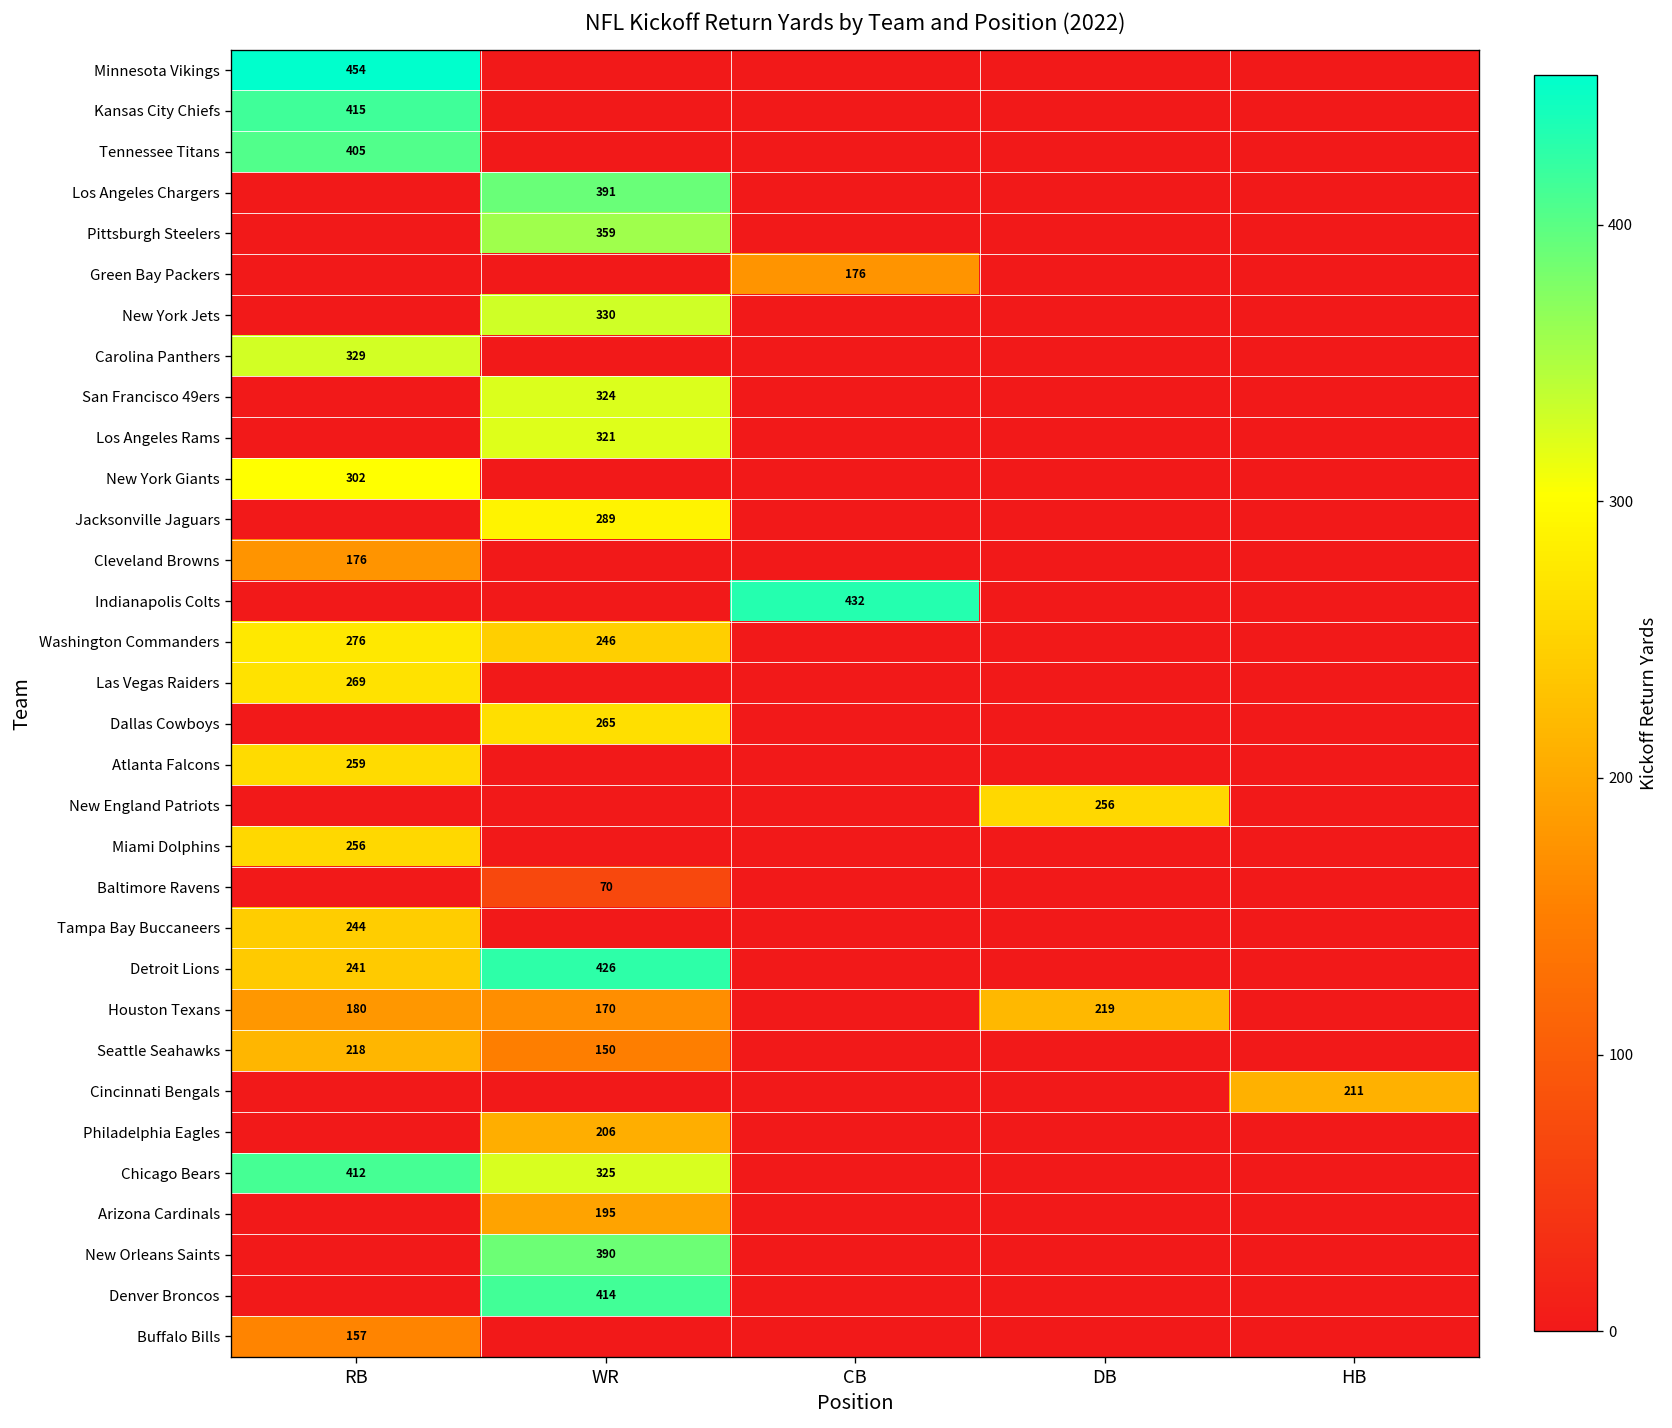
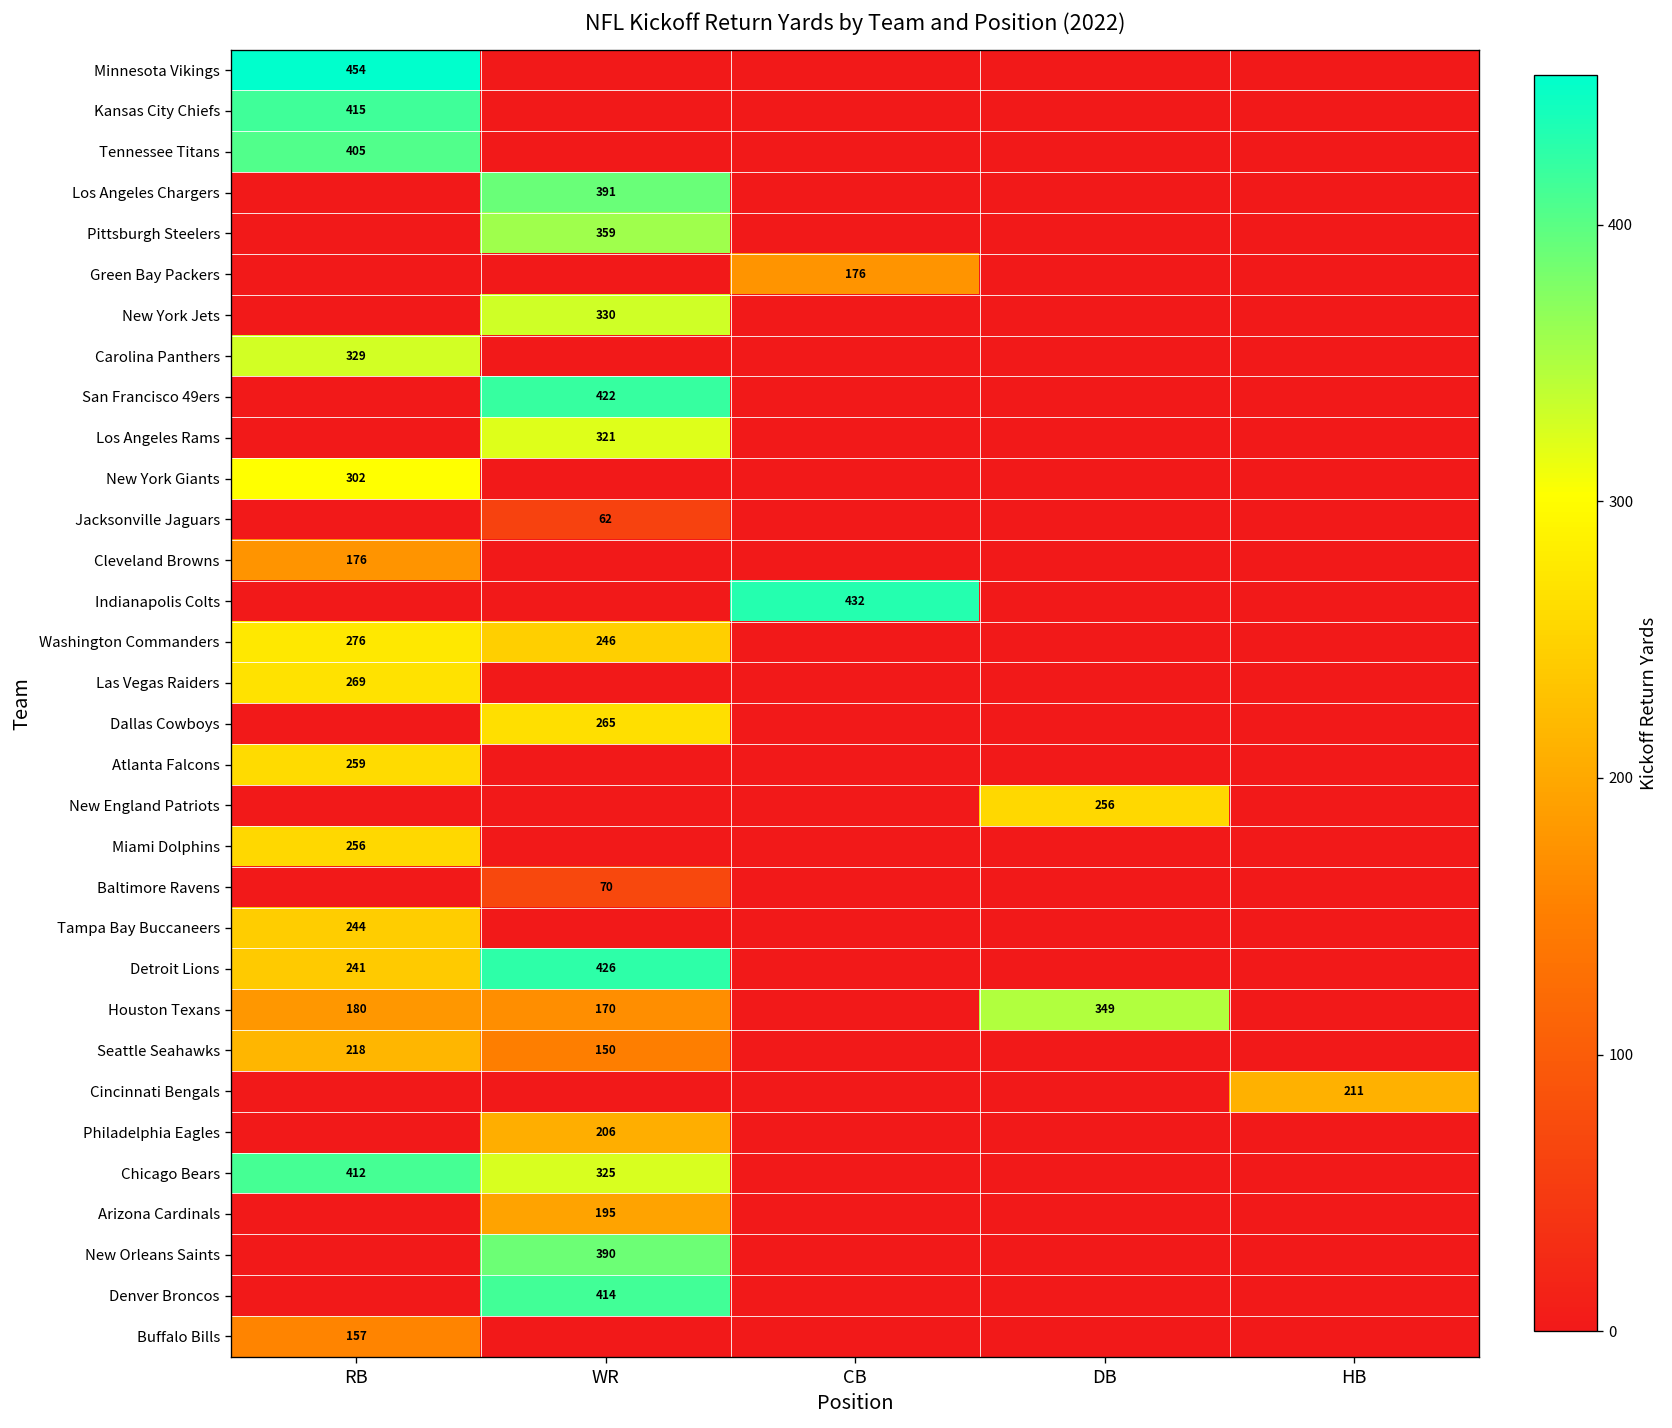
  {
    "Minnesota Vikings": {
      "RB": 454
    },
    "Kansas City Chiefs": {
      "RB": 415
    },
    "Tennessee Titans": {
      "RB": 405
    },
    "Los Angeles Chargers": {
      "WR": 391
    },
    "Pittsburgh Steelers": {
      "WR": 359
    },
    "Green Bay Packers": {
      "CB": 176
    },
    "New York Jets": {
      "WR": 330
    },
    "Carolina Panthers": {
      "RB": 329
    },
    "San Francisco 49ers": {
-     "WR": 324
+     "WR": 422
    },
    "Los Angeles Rams": {
      "WR": 321
    },
    "New York Giants": {
      "RB": 302
    },
    "Jacksonville Jaguars": {
-     "WR": 289
+     "WR": 62
    },
    "Cleveland Browns": {
      "RB": 176
    },
    "Indianapolis Colts": {
      "CB": 432
    },
    "Washington Commanders": {
      "RB": 276,
      "WR": 246
    },
    "Las Vegas Raiders": {
      "RB": 269
    },
    "Dallas Cowboys": {
      "WR": 265
    },
    "Atlanta Falcons": {
      "RB": 259
    },
    "New England Patriots": {
      "DB": 256
    },
    "Miami Dolphins": {
      "RB": 256
    },
    "Baltimore Ravens": {
      "WR": 70
    },
    "Tampa Bay Buccaneers": {
      "RB": 244
    },
    "Detroit Lions": {
      "RB": 241,
      "WR": 426
    },
    "Houston Texans": {
      "RB": 180,
      "WR": 170,
-     "DB": 219
+     "DB": 349
    },
    "Seattle Seahawks": {
      "RB": 218,
      "WR": 150
    },
    "Cincinnati Bengals": {
      "HB": 211
    },
    "Philadelphia Eagles": {
      "WR": 206
    },
    "Chicago Bears": {
      "RB": 412,
      "WR": 325
    },
    "Arizona Cardinals": {
      "WR": 195
    },
    "New Orleans Saints": {
      "WR": 390
    },
    "Denver Broncos": {
      "WR": 414
    },
    "Buffalo Bills": {
      "RB": 157
    }
  }
